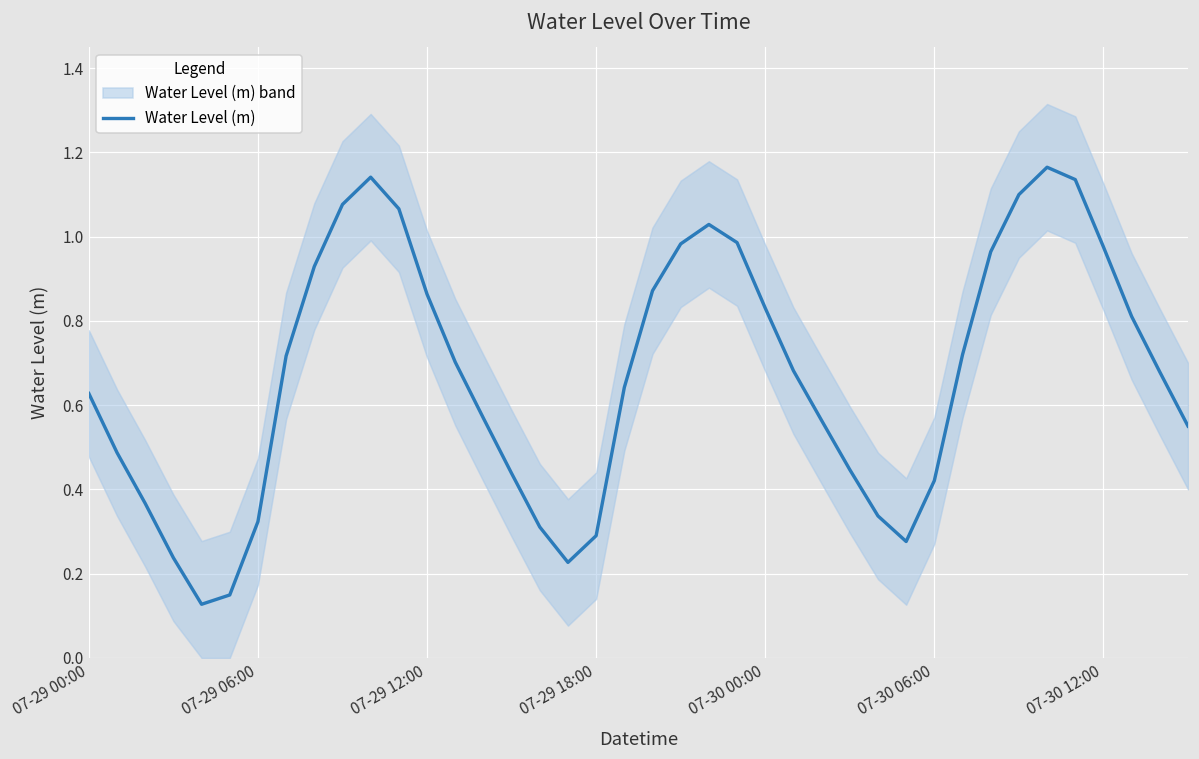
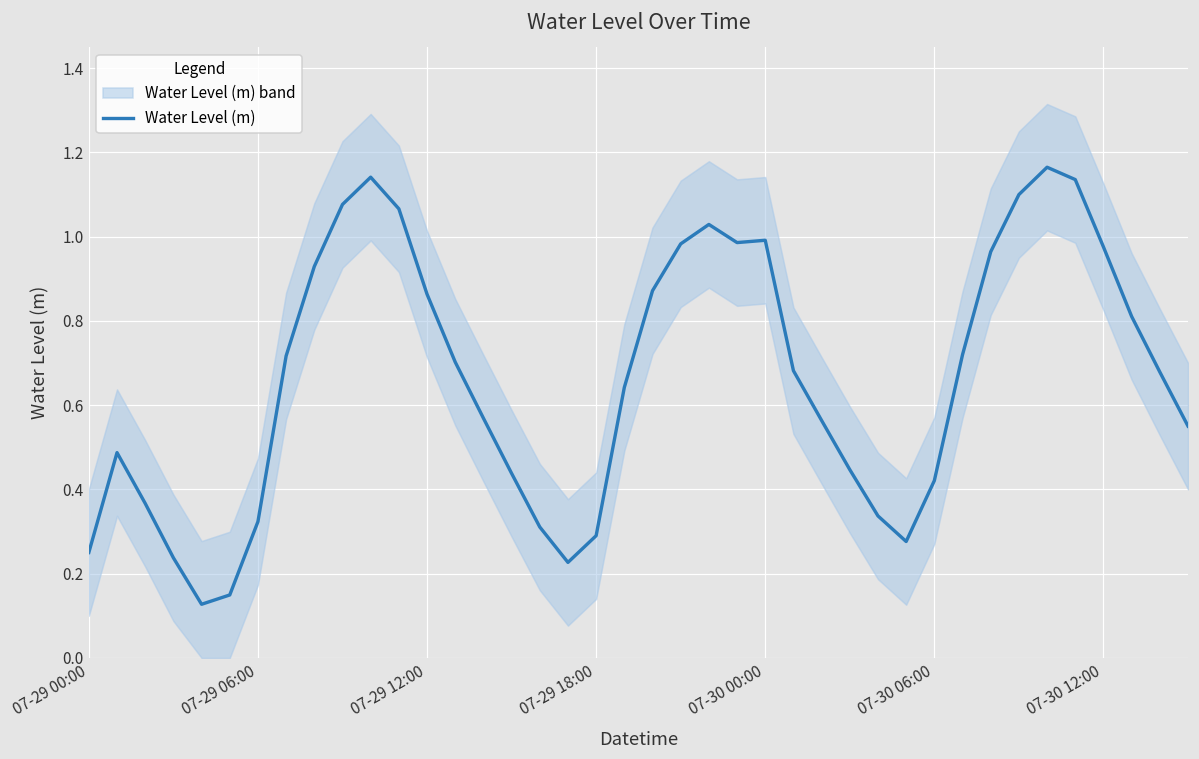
  {
    "Water Level (m)": {
-     "07-29 00:00": 0.63,
+     "07-29 00:00": 0.25,
      "07-29 06:00": 0.32,
      "07-29 12:00": 0.86,
      "07-29 18:00": 0.29,
-     "07-30 00:00": 0.83,
+     "07-30 00:00": 0.99,
      "07-30 06:00": 0.42,
      "07-30 12:00": 0.98
    }
  }
